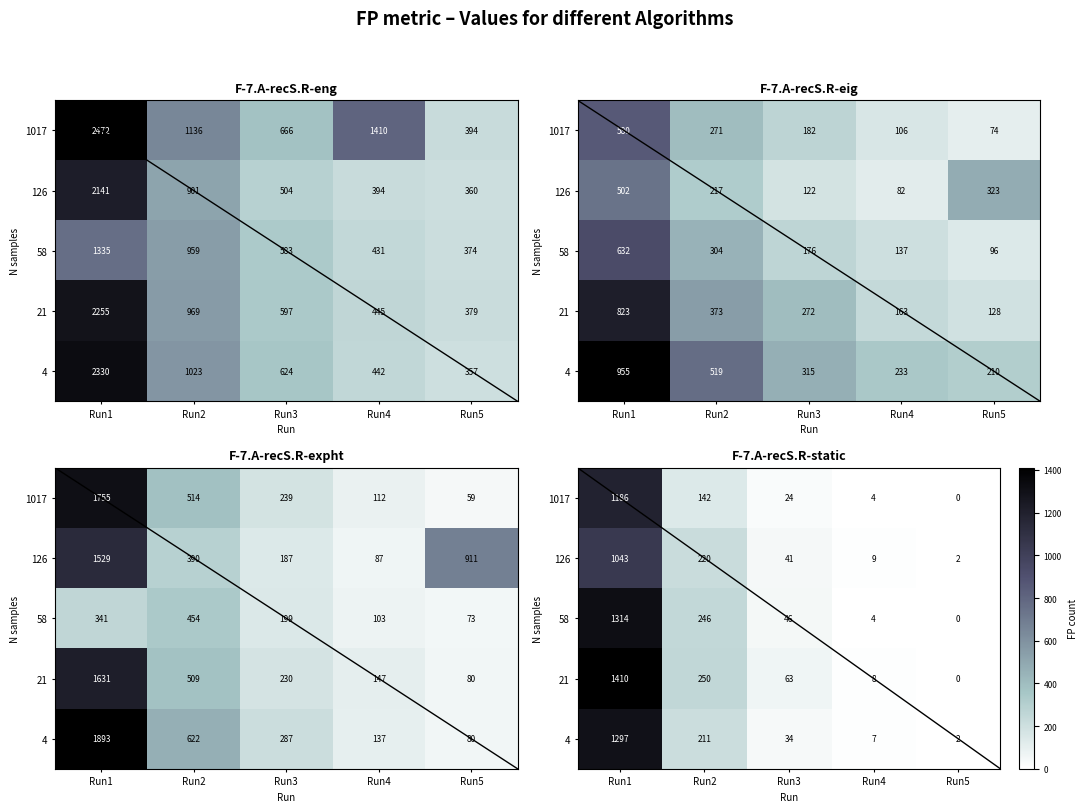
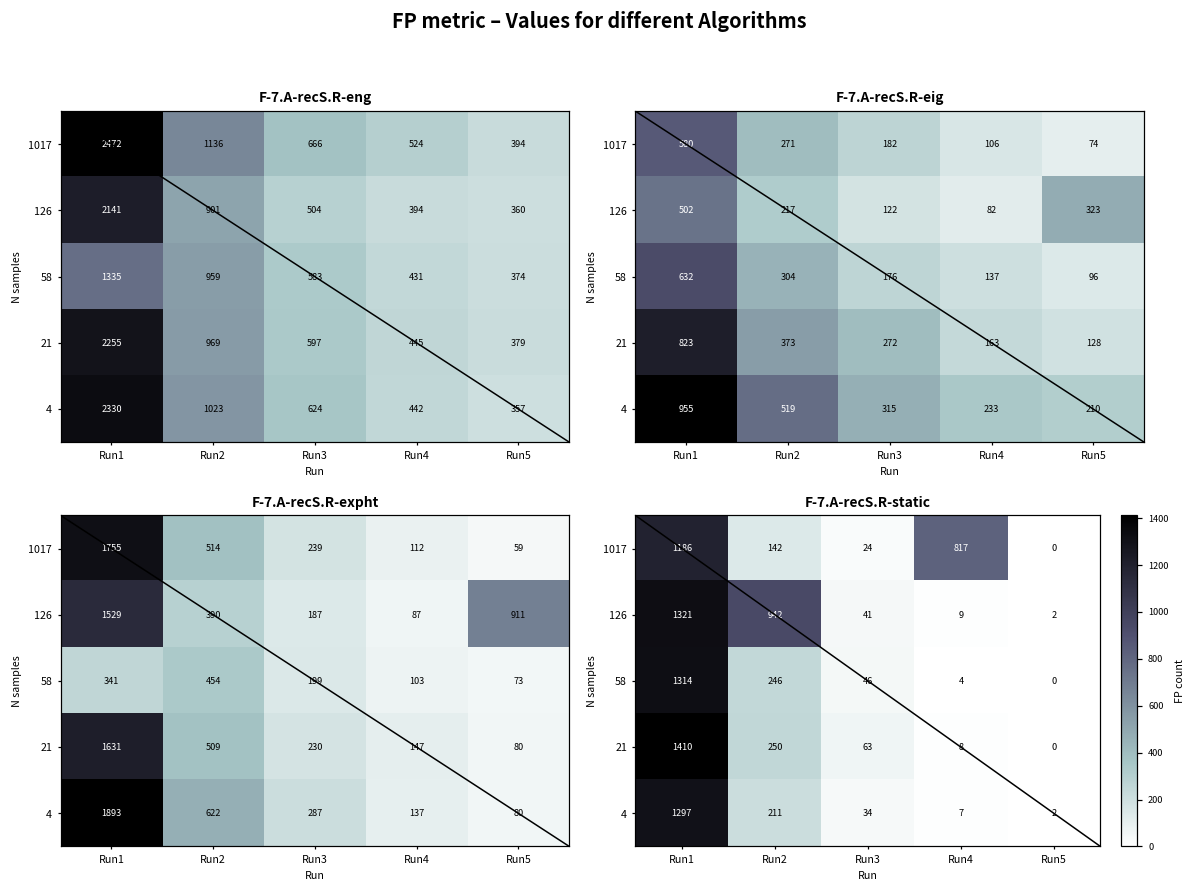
  {
    "F-7.A-recS.R-eng": {
      "1017": {
        "Run1": 2472,
        "Run2": 1136,
        "Run3": 666,
-       "Run4": 1410,
+       "Run4": 524,
        "Run5": 394
      },
      "126": {
        "Run1": 2141,
        "Run2": 901,
        "Run3": 504,
        "Run4": 394,
        "Run5": 360
      },
      "58": {
        "Run1": 1335,
        "Run2": 959,
        "Run3": 583,
        "Run4": 431,
        "Run5": 374
      },
      "21": {
        "Run1": 2255,
        "Run2": 969,
        "Run3": 597,
        "Run4": 445,
        "Run5": 379
      },
      "4": {
        "Run1": 2330,
        "Run2": 1023,
        "Run3": 624,
        "Run4": 442,
        "Run5": 357
      }
    },
    "F-7.A-recS.R-eig": {
      "1017": {
        "Run1": 580,
        "Run2": 271,
        "Run3": 182,
        "Run4": 106,
        "Run5": 74
      },
      "126": {
        "Run1": 502,
        "Run2": 217,
        "Run3": 122,
        "Run4": 82,
        "Run5": 323
      },
      "58": {
        "Run1": 632,
        "Run2": 304,
        "Run3": 176,
        "Run4": 137,
        "Run5": 96
      },
      "21": {
        "Run1": 823,
        "Run2": 373,
        "Run3": 272,
        "Run4": 163,
        "Run5": 128
      },
      "4": {
        "Run1": 955,
        "Run2": 519,
        "Run3": 315,
        "Run4": 233,
        "Run5": 210
      }
    },
    "F-7.A-recS.R-expht": {
      "1017": {
        "Run1": 1755,
        "Run2": 514,
        "Run3": 239,
        "Run4": 112,
        "Run5": 59
      },
      "126": {
        "Run1": 1529,
        "Run2": 390,
        "Run3": 187,
        "Run4": 87,
        "Run5": 911
      },
      "58": {
        "Run1": 341,
        "Run2": 454,
        "Run3": 199,
        "Run4": 103,
        "Run5": 73
      },
      "21": {
        "Run1": 1631,
        "Run2": 509,
        "Run3": 230,
        "Run4": 147,
        "Run5": 80
      },
      "4": {
        "Run1": 1893,
        "Run2": 622,
        "Run3": 287,
        "Run4": 137,
        "Run5": 80
      }
    },
    "F-7.A-recS.R-static": {
      "1017": {
        "Run1": 1186,
        "Run2": 142,
        "Run3": 24,
-       "Run4": 4,
+       "Run4": 817,
        "Run5": 0
      },
      "126": {
-       "Run1": 1043,
-       "Run2": 220,
+       "Run1": 1321,
+       "Run2": 942,
        "Run3": 41,
        "Run4": 9,
        "Run5": 2
      },
      "58": {
        "Run1": 1314,
        "Run2": 246,
        "Run3": 46,
        "Run4": 4,
        "Run5": 0
      },
      "21": {
        "Run1": 1410,
        "Run2": 250,
        "Run3": 63,
        "Run4": 8,
        "Run5": 0
      },
      "4": {
        "Run1": 1297,
        "Run2": 211,
        "Run3": 34,
        "Run4": 7,
        "Run5": 2
      }
    }
  }
